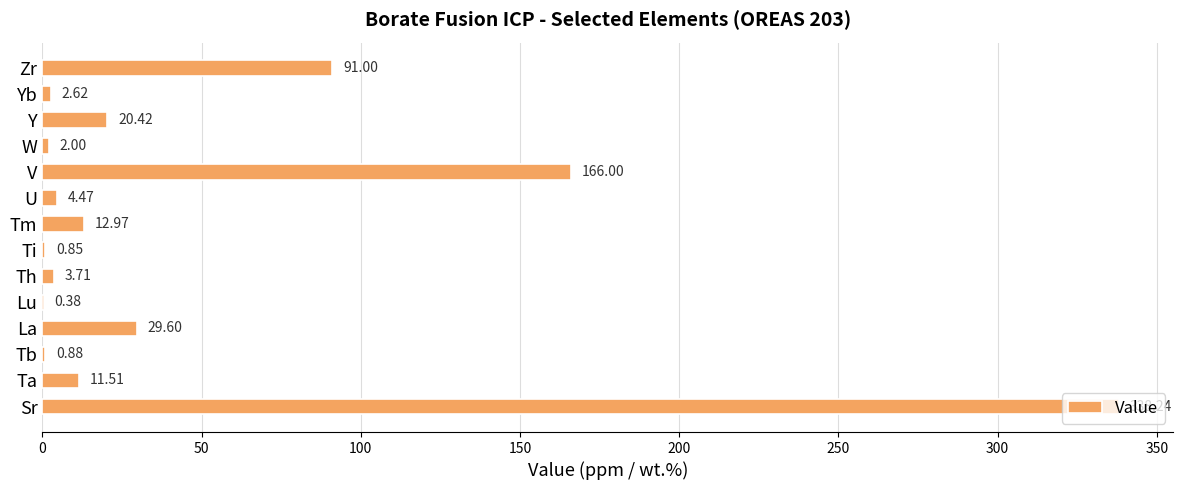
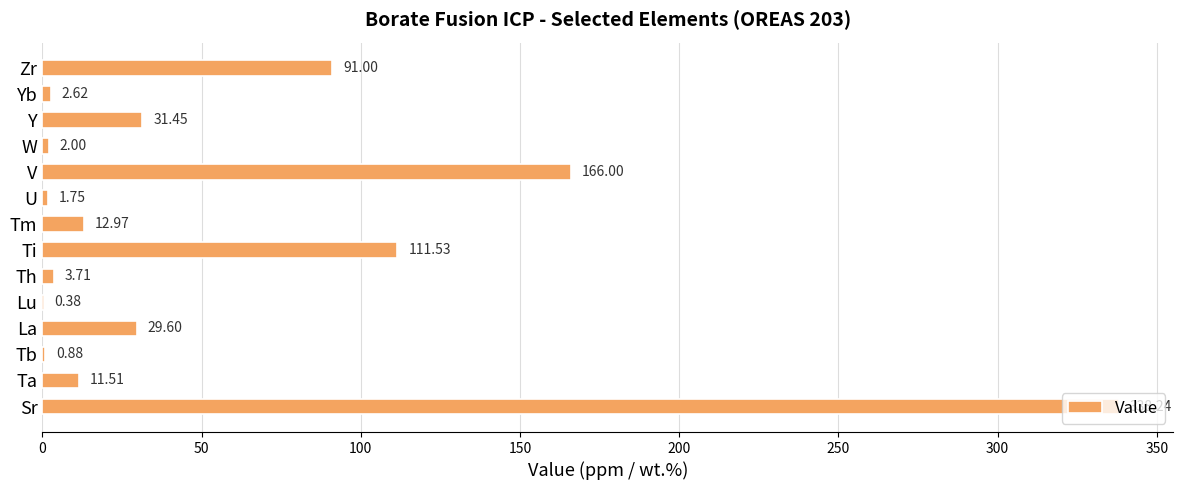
  {
    "Zr": 91.00,
    "Yb": 2.62,
-   "Y": 20.42,
+   "Y": 31.45,
    "W": 2.00,
    "V": 166.00,
-   "U": 4.47,
+   "U": 1.75,
    "Tm": 12.97,
-   "Ti": 0.85,
+   "Ti": 111.53,
    "Th": 3.71,
    "Lu": 0.38,
    "La": 29.60,
    "Tb": 0.88,
    "Ta": 11.51
  }
